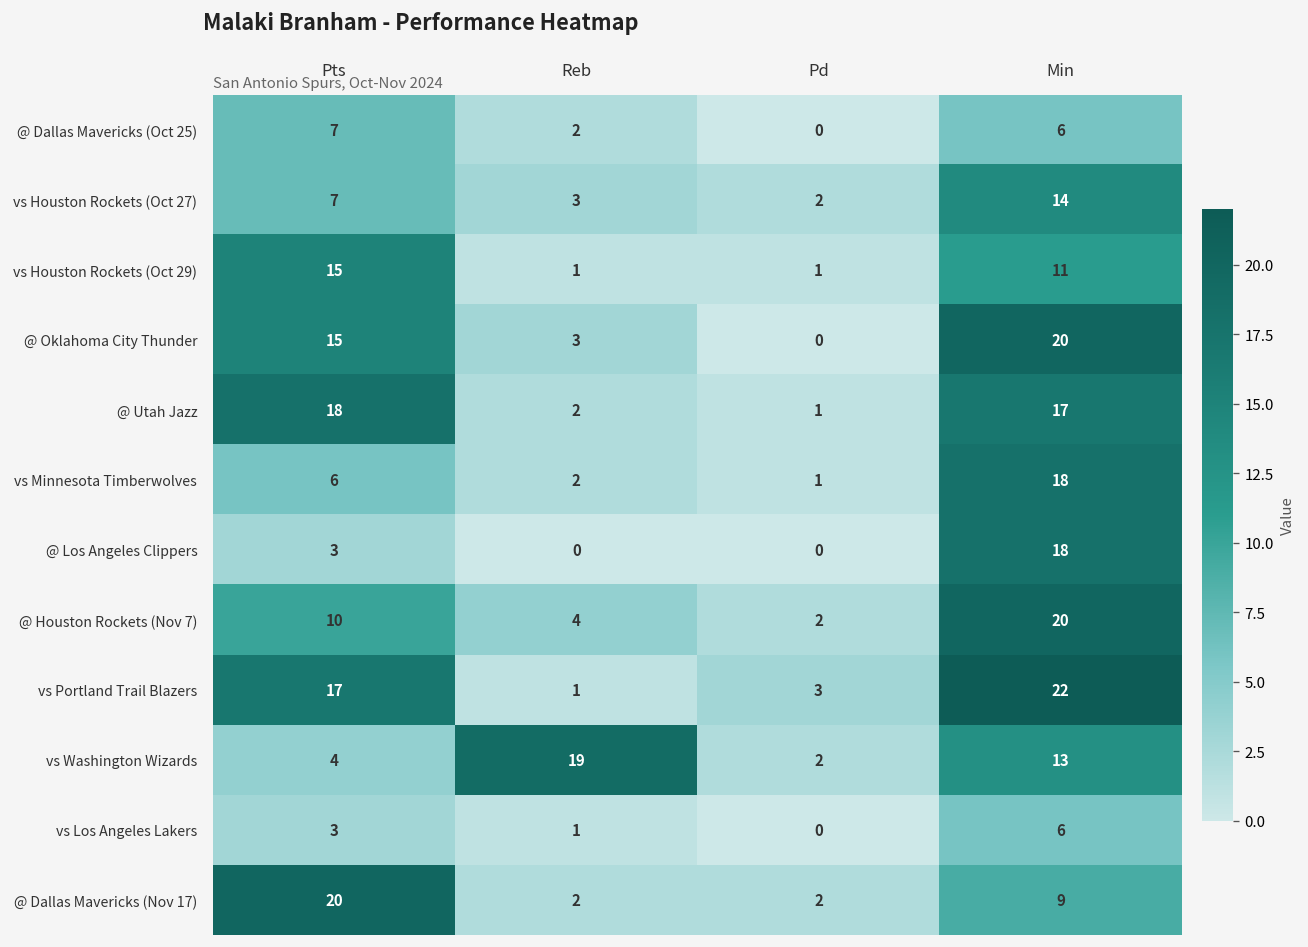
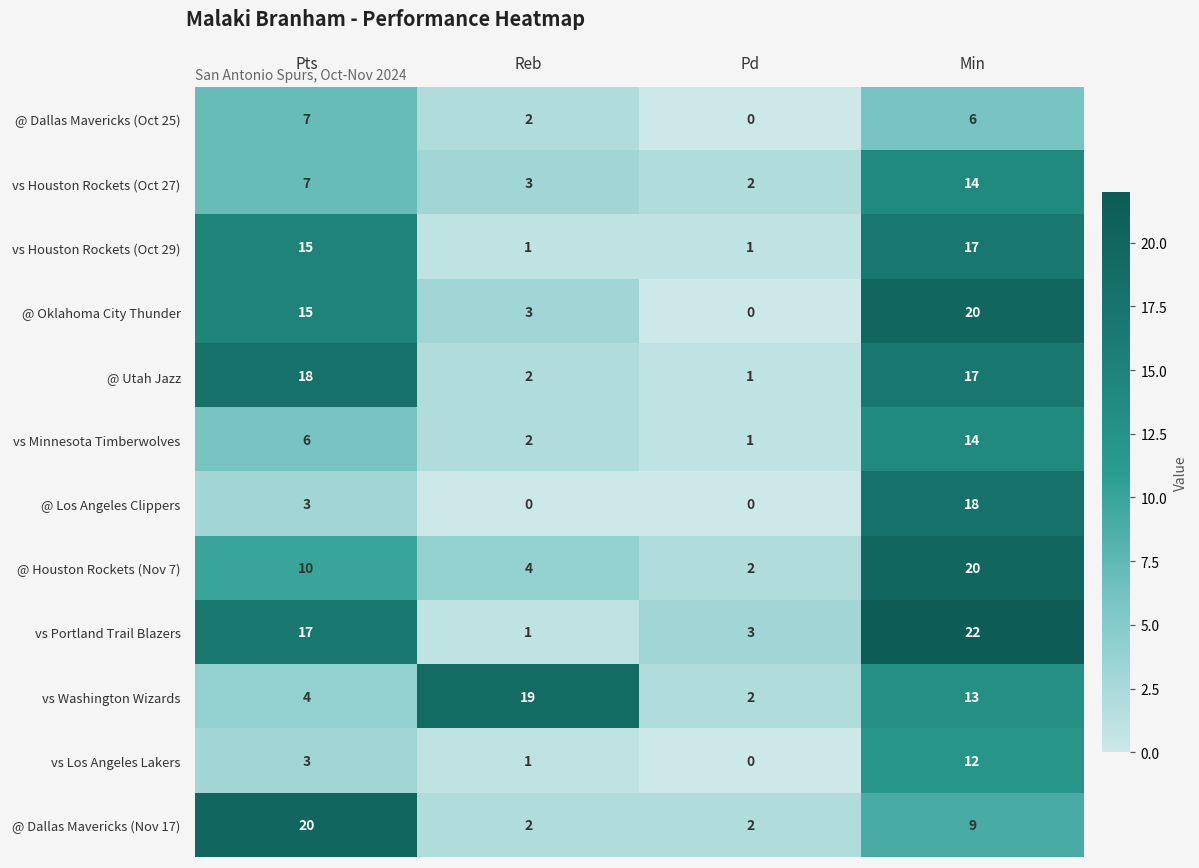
  {
    "@ Dallas Mavericks (Oct 25)": {
      "Pts": 7,
      "Reb": 2,
      "Pd": 0,
      "Min": 6
    },
    "vs Houston Rockets (Oct 27)": {
      "Pts": 7,
      "Reb": 3,
      "Pd": 2,
      "Min": 14
    },
    "vs Houston Rockets (Oct 29)": {
      "Pts": 15,
      "Reb": 1,
      "Pd": 1,
-     "Min": 11
+     "Min": 17
    },
    "@ Oklahoma City Thunder": {
      "Pts": 15,
      "Reb": 3,
      "Pd": 0,
      "Min": 20
    },
    "@ Utah Jazz": {
      "Pts": 18,
      "Reb": 2,
      "Pd": 1,
      "Min": 17
    },
    "vs Minnesota Timberwolves": {
      "Pts": 6,
      "Reb": 2,
      "Pd": 1,
-     "Min": 18
+     "Min": 14
    },
    "@ Los Angeles Clippers": {
      "Pts": 3,
      "Reb": 0,
      "Pd": 0,
      "Min": 18
    },
    "@ Houston Rockets (Nov 7)": {
      "Pts": 10,
      "Reb": 4,
      "Pd": 2,
      "Min": 20
    },
    "vs Portland Trail Blazers": {
      "Pts": 17,
      "Reb": 1,
      "Pd": 3,
      "Min": 22
    },
    "vs Washington Wizards": {
      "Pts": 4,
      "Reb": 19,
      "Pd": 2,
      "Min": 13
    },
    "vs Los Angeles Lakers": {
      "Pts": 3,
      "Reb": 1,
      "Pd": 0,
-     "Min": 6
+     "Min": 12
    },
    "@ Dallas Mavericks (Nov 17)": {
      "Pts": 20,
      "Reb": 2,
      "Pd": 2,
      "Min": 9
    }
  }
